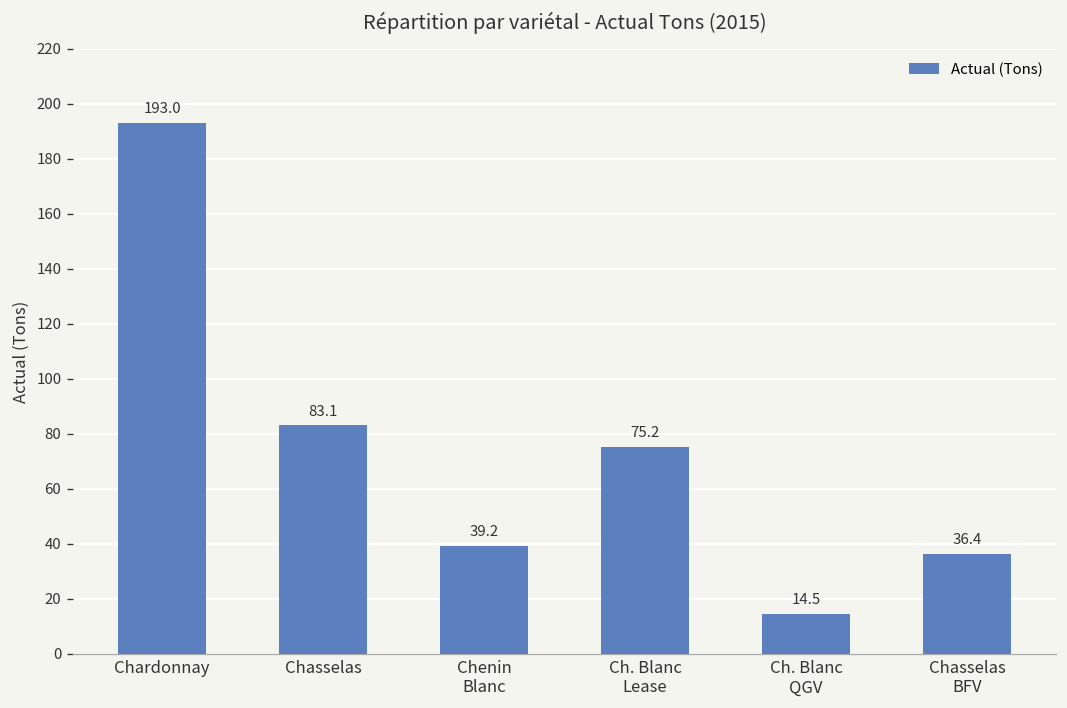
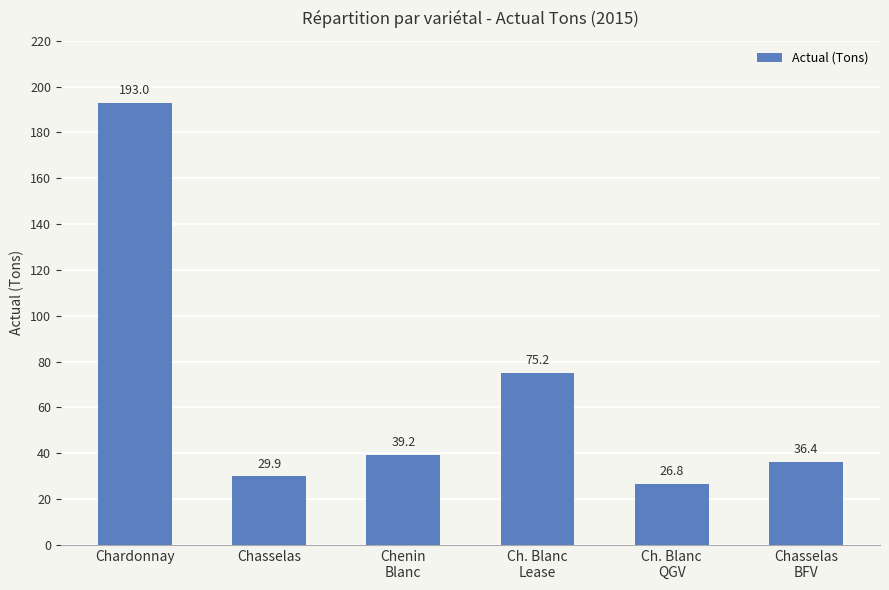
  {
    "Chardonnay": 193.0,
-   "Chasselas": 83.1,
+   "Chasselas": 29.9,
    "Chenin Blanc": 39.2,
    "Ch. Blanc Lease": 75.2,
-   "Ch. Blanc QGV": 14.5,
+   "Ch. Blanc QGV": 26.8,
    "Chasselas BFV": 36.4
  }
